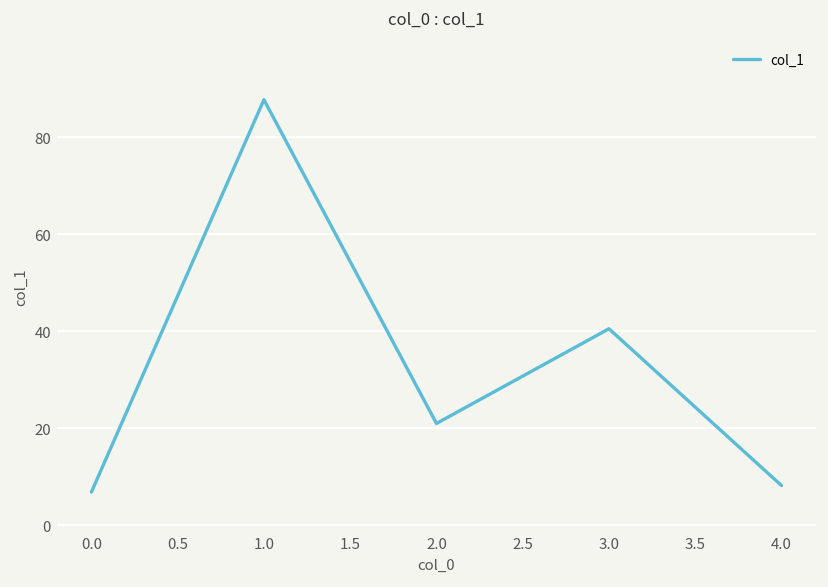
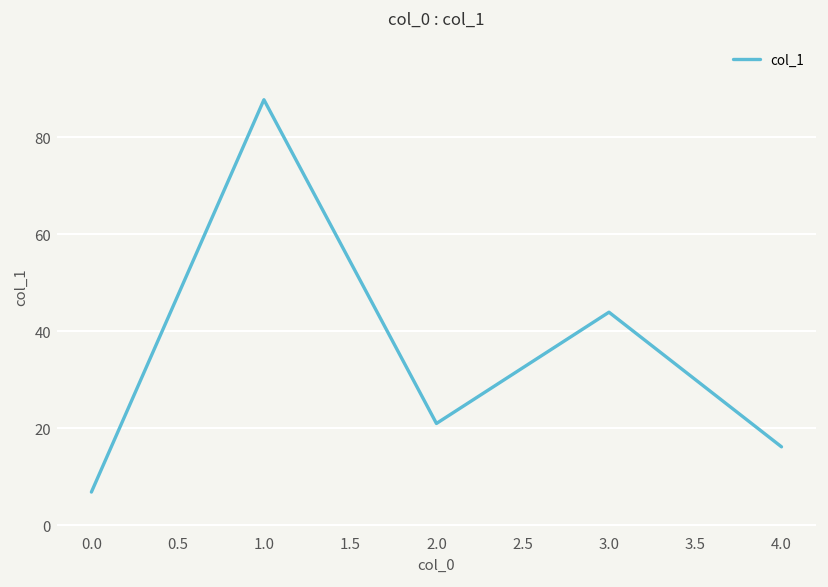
  {
    "0.0": 7,
    "1.0": 88,
    "2.0": 21,
-   "3.0": 41,
-   "4.0": 8
+   "3.0": 44,
+   "4.0": 16
  }
